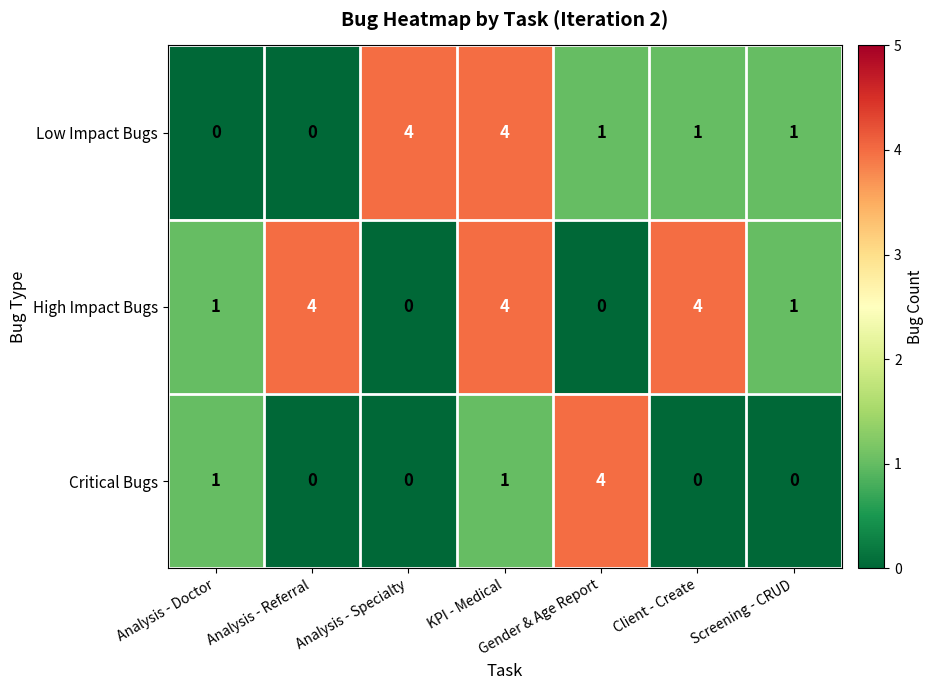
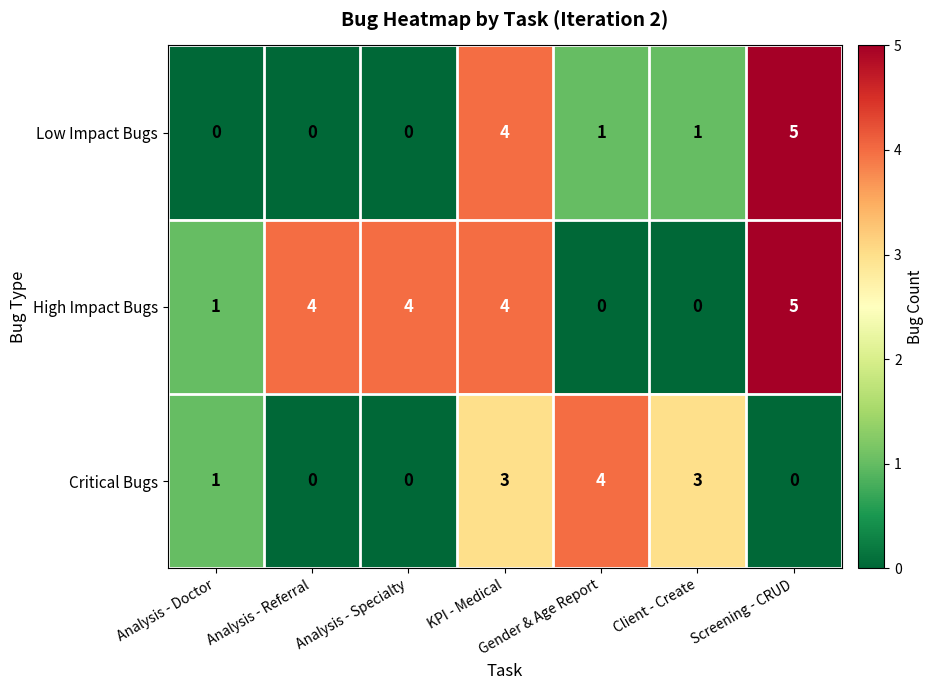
  {
    "Low Impact Bugs": {
      "Analysis - Doctor": 0,
      "Analysis - Referral": 0,
-     "Analysis - Specialty": 4,
+     "Analysis - Specialty": 0,
      "KPI - Medical": 4,
      "Gender & Age Report": 1,
      "Client - Create": 1,
-     "Screening - CRUD": 1
+     "Screening - CRUD": 5
    },
    "High Impact Bugs": {
      "Analysis - Doctor": 1,
      "Analysis - Referral": 4,
-     "Analysis - Specialty": 0,
+     "Analysis - Specialty": 4,
      "KPI - Medical": 4,
      "Gender & Age Report": 0,
-     "Client - Create": 4,
-     "Screening - CRUD": 1
+     "Client - Create": 0,
+     "Screening - CRUD": 5
    },
    "Critical Bugs": {
      "Analysis - Doctor": 1,
      "Analysis - Referral": 0,
      "Analysis - Specialty": 0,
-     "KPI - Medical": 1,
+     "KPI - Medical": 3,
      "Gender & Age Report": 4,
-     "Client - Create": 0,
+     "Client - Create": 3,
      "Screening - CRUD": 0
    }
  }
